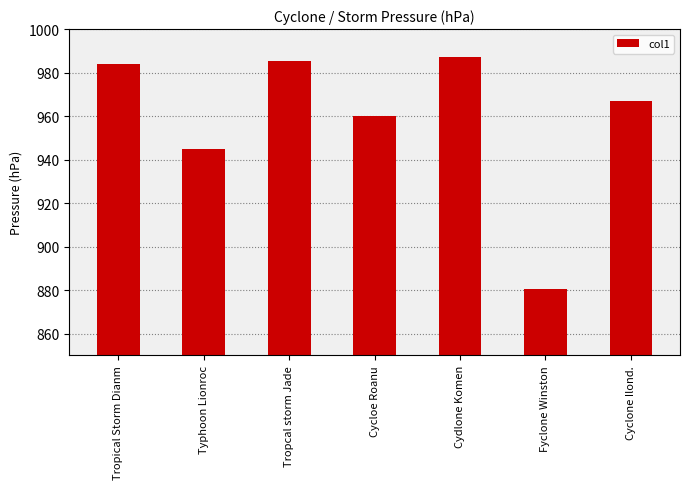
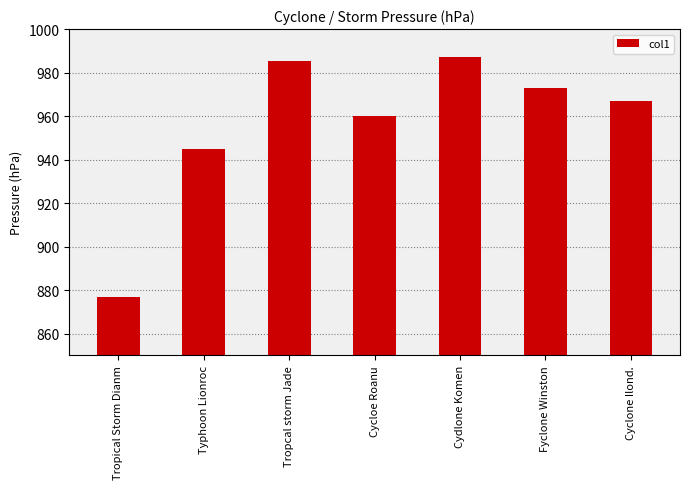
  {
-   "Tropical Storm Dianm": 984,
+   "Tropical Storm Dianm": 877,
    "Typhoon Lionroc": 945,
    "Tropcal storm Jade": 985,
    "Cycloe Roanu": 960,
    "Cydlone Komen": 987,
-   "Fyclone Winston": 880,
+   "Fyclone Winston": 973,
    "Cyclone Ilond.": 967
  }
